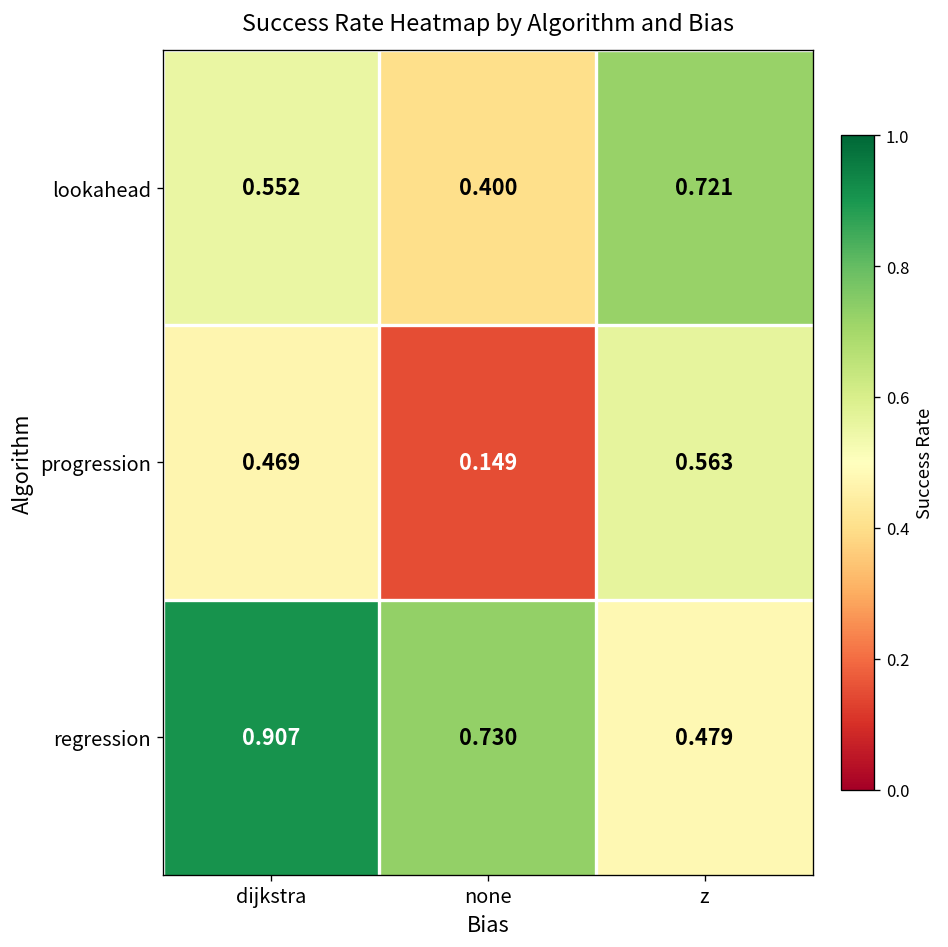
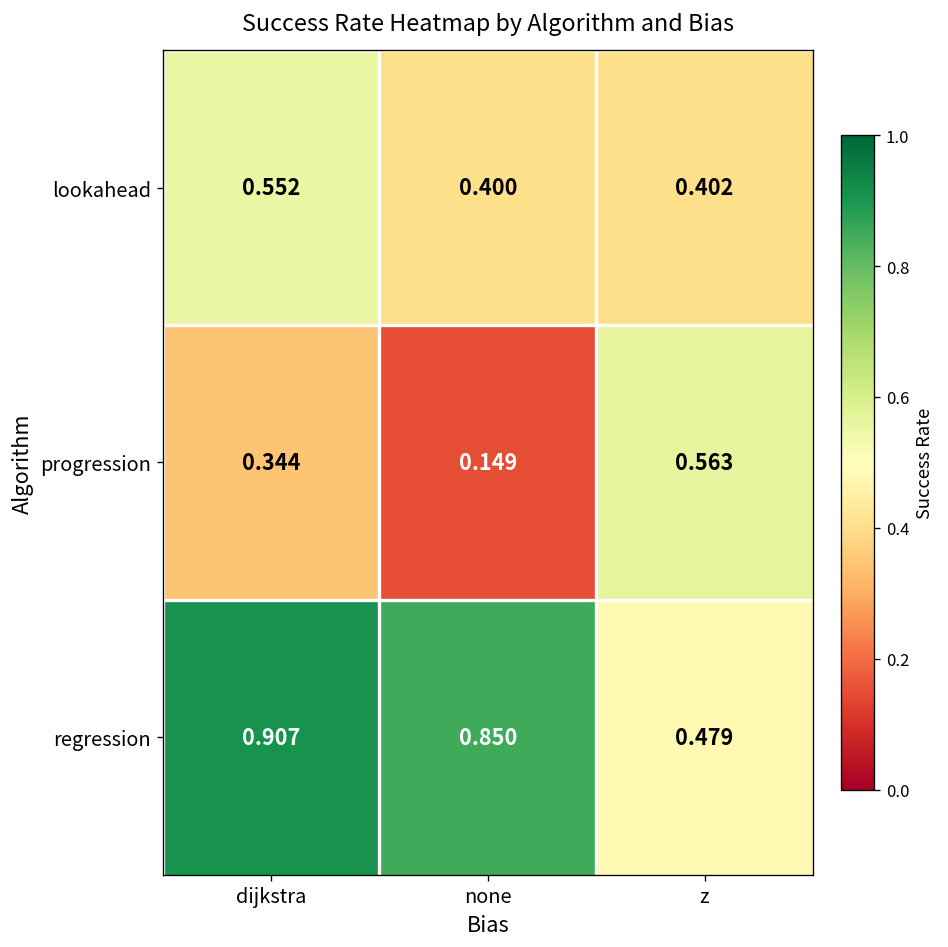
  {
    "lookahead": {
      "dijkstra": 0.552,
      "none": 0.400,
-     "z": 0.721
+     "z": 0.402
    },
    "progression": {
-     "dijkstra": 0.469,
+     "dijkstra": 0.344,
      "none": 0.149,
      "z": 0.563
    },
    "regression": {
      "dijkstra": 0.907,
-     "none": 0.730,
+     "none": 0.850,
      "z": 0.479
    }
  }
